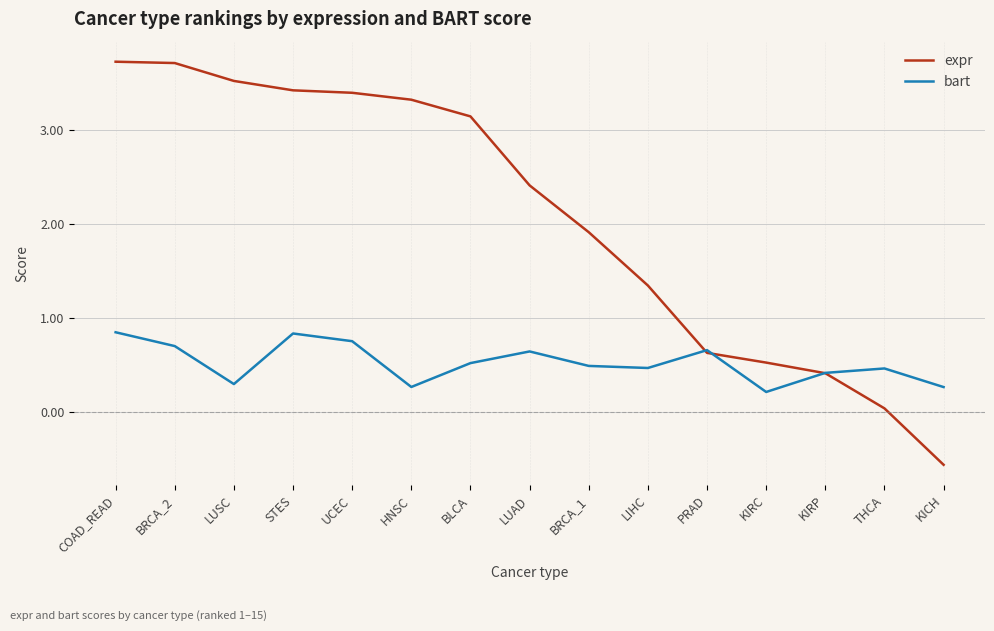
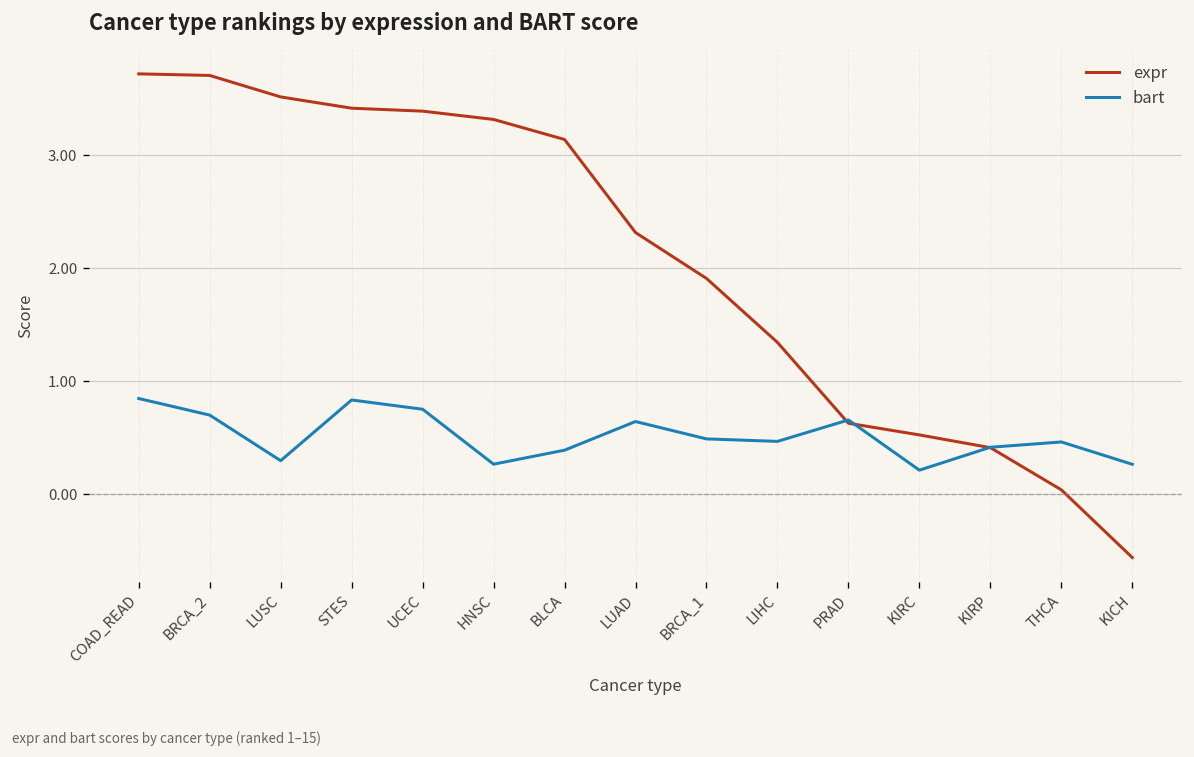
  {
    "expr": {
      "COAD_READ": 3.7,
      "BRCA_2": 3.7,
      "LUSC": 3.5,
      "STES": 3.4,
      "UCEC": 3.4,
      "HNSC": 3.3,
      "BLCA": 3.1,
-     "LUAD": 2.4,
+     "LUAD": 2.3,
      "BRCA_1": 1.9,
      "LIHC": 1.3,
      "PRAD": 0.6,
      "KIRC": 0.5,
      "THCA": 0.0,
      "KICH": -0.6
    },
    "bart": {
      "COAD_READ": 0.8,
      "BRCA_2": 0.7,
      "LUSC": 0.3,
      "STES": 0.8,
      "UCEC": 0.8,
      "HNSC": 0.3,
-     "BLCA": 0.5,
+     "BLCA": 0.4,
      "LUAD": 0.6,
      "BRCA_1": 0.5,
      "LIHC": 0.5,
      "PRAD": 0.7,
      "KIRC": 0.2,
      "THCA": 0.5,
      "KICH": 0.3
    }
  }
